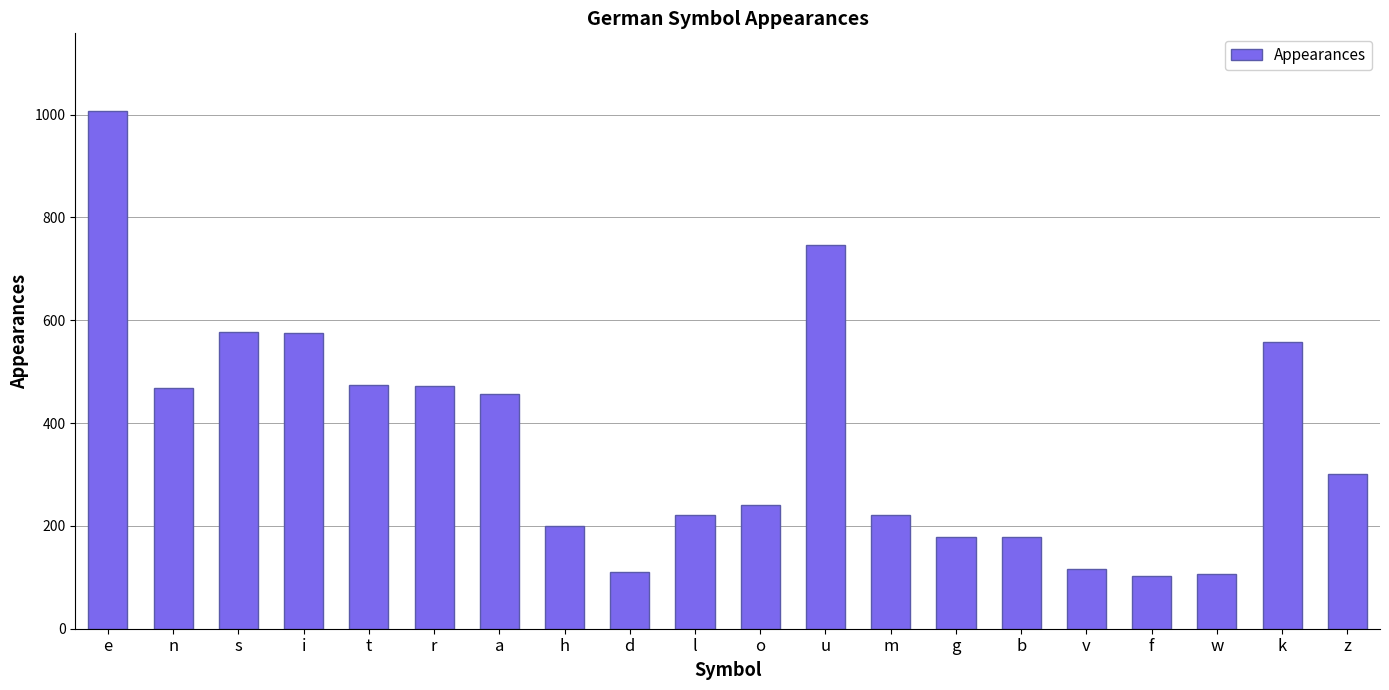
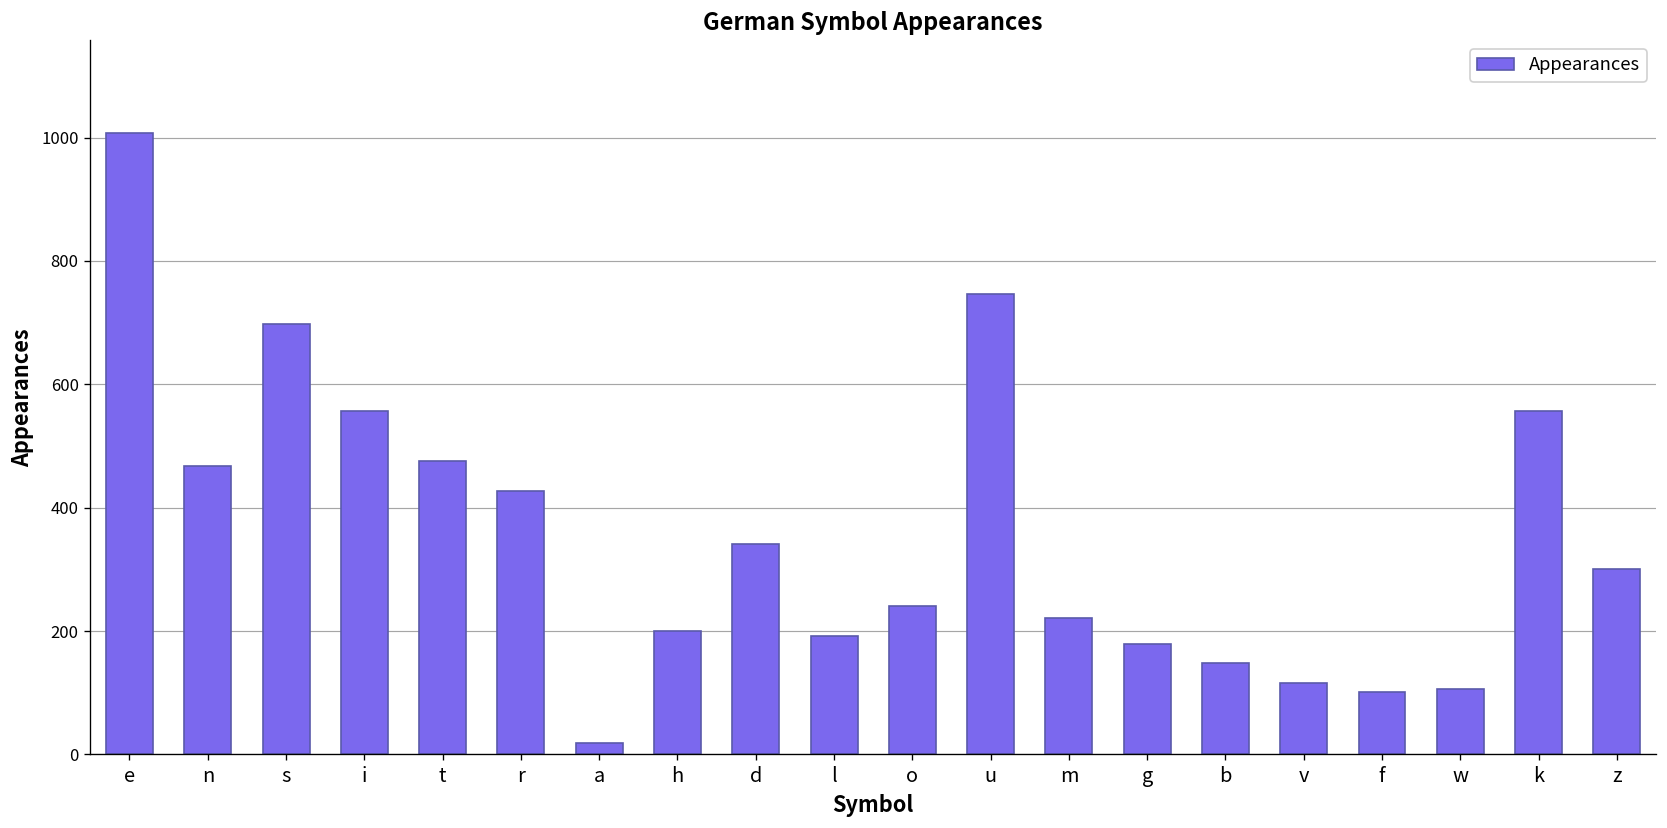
  {
    "e": 1010,
    "n": 470,
-   "s": 580,
-   "i": 580,
+   "s": 700,
+   "i": 560,
    "t": 480,
-   "r": 470,
-   "a": 460,
+   "r": 430,
+   "a": 20,
    "h": 200,
-   "d": 110,
-   "l": 220,
+   "d": 340,
+   "l": 190,
    "o": 240,
    "u": 750,
    "m": 220,
    "g": 180,
-   "b": 180,
+   "b": 150,
    "v": 120,
    "f": 100,
    "w": 110,
    "k": 560,
    "z": 300
  }
